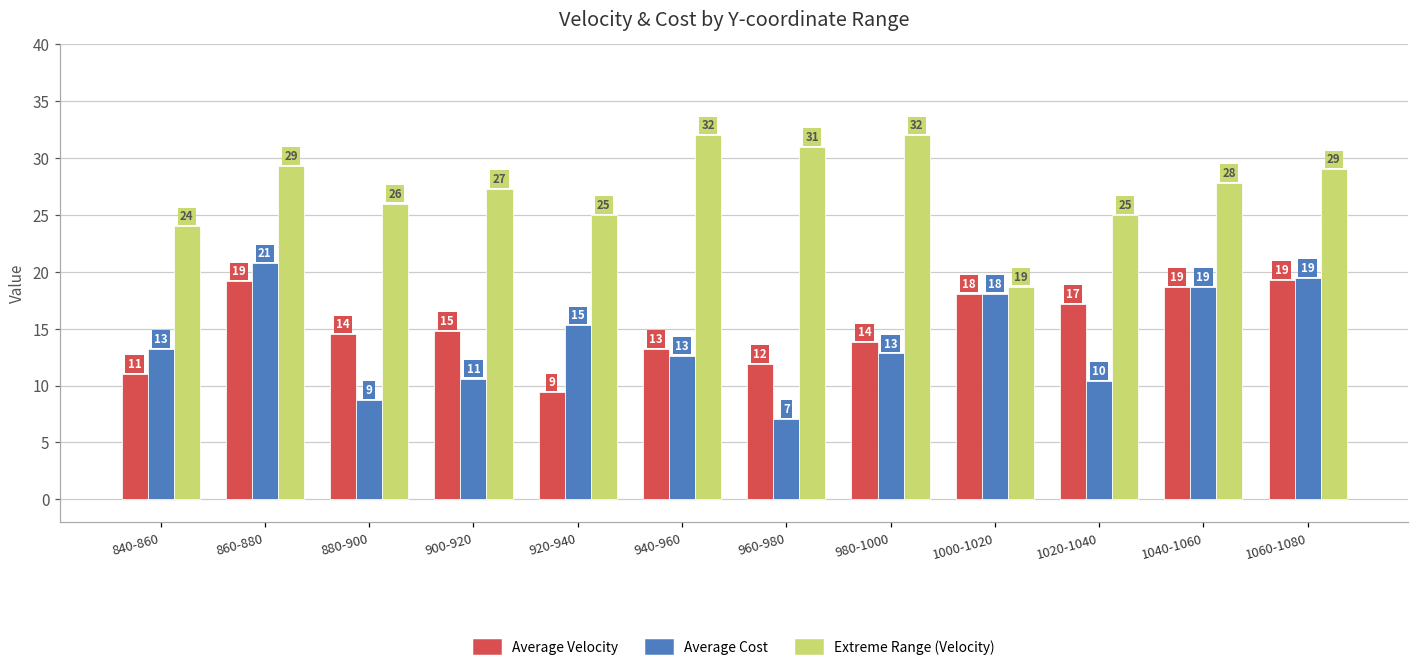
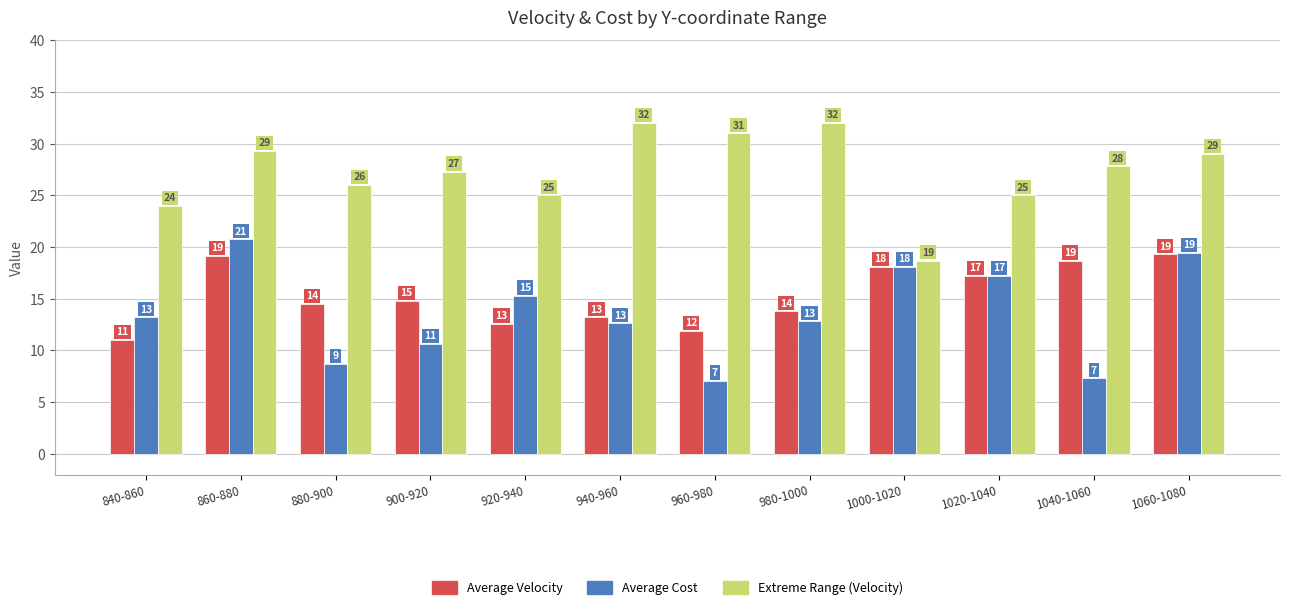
  {
    "Average Velocity": {
-     "920-940": 9
+     "920-940": 13
    },
    "Average Cost": {
-     "1020-1040": 10,
-     "1040-1060": 19
+     "1020-1040": 17,
+     "1040-1060": 7
    }
  }
